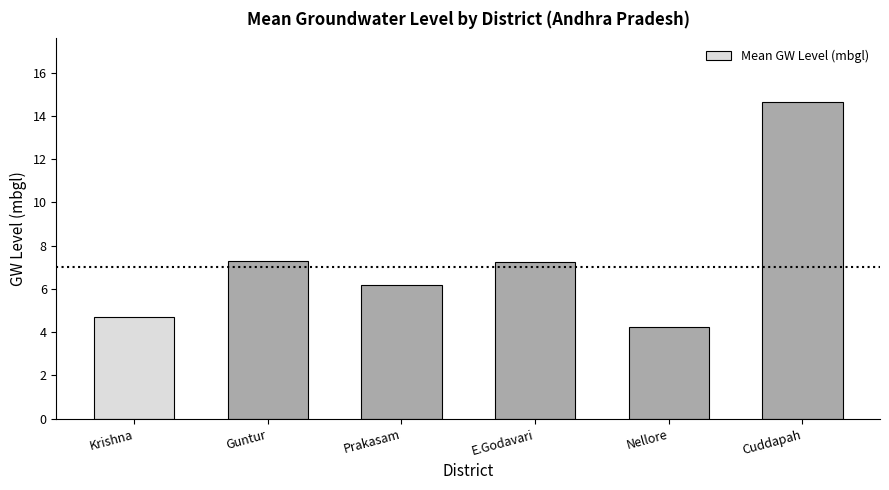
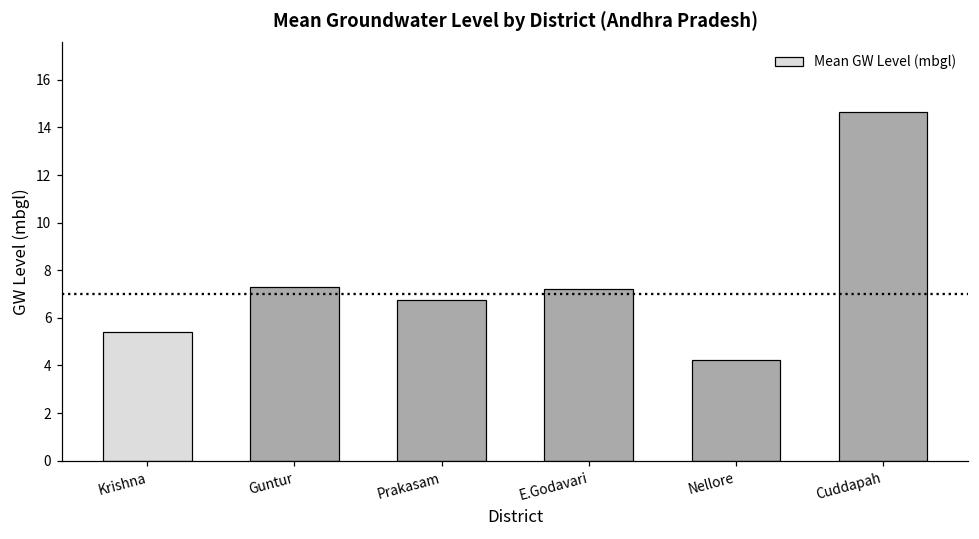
  {
-   "Krishna": 4.7,
+   "Krishna": 5.4,
    "Guntur": 7.3,
-   "Prakasam": 6.2,
+   "Prakasam": 6.7,
    "E.Godavari": 7.2,
    "Nellore": 4.2,
    "Cuddapah": 14.7
  }
